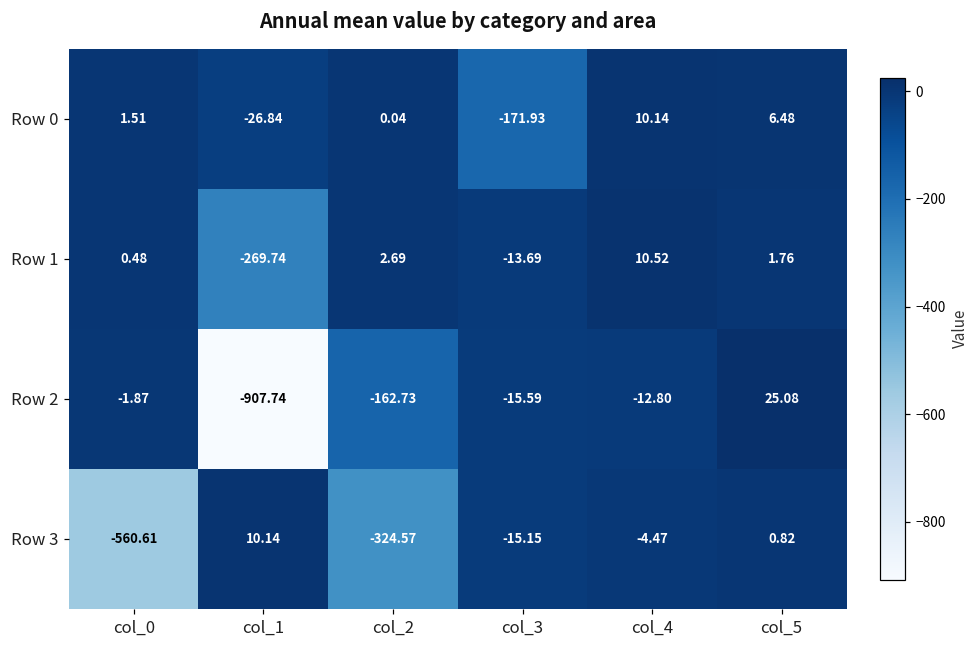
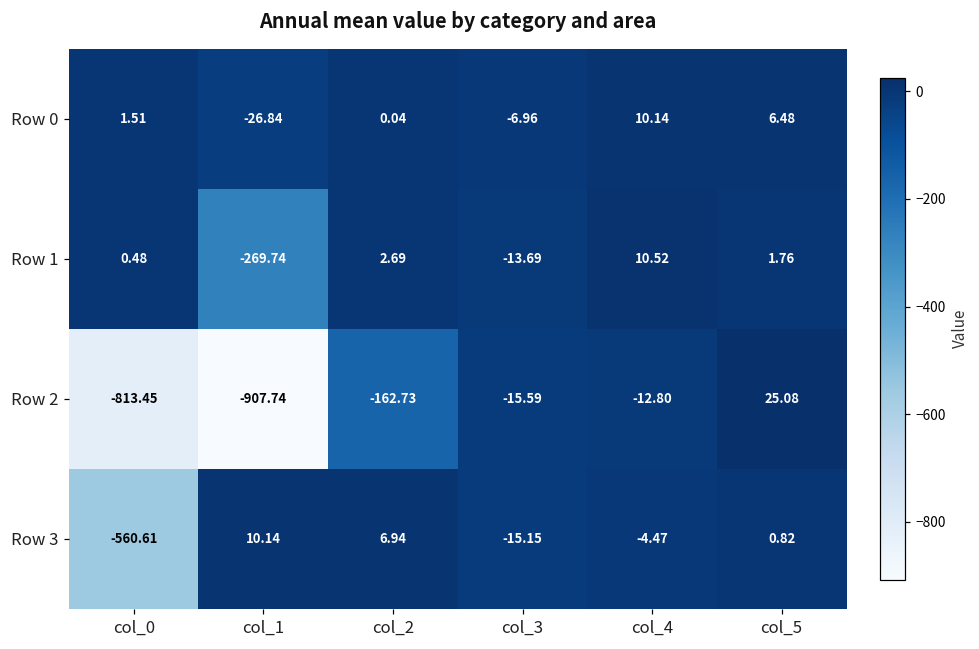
  {
    "Row 0": {
      "col_0": 1.51,
      "col_1": -26.84,
      "col_2": 0.04,
-     "col_3": -171.93,
+     "col_3": -6.96,
      "col_4": 10.14,
      "col_5": 6.48
    },
    "Row 1": {
      "col_0": 0.48,
      "col_1": -269.74,
      "col_2": 2.69,
      "col_3": -13.69,
      "col_4": 10.52,
      "col_5": 1.76
    },
    "Row 2": {
-     "col_0": -1.87,
+     "col_0": -813.45,
      "col_1": -907.74,
      "col_2": -162.73,
      "col_3": -15.59,
      "col_4": -12.80,
      "col_5": 25.08
    },
    "Row 3": {
      "col_0": -560.61,
      "col_1": 10.14,
-     "col_2": -324.57,
+     "col_2": 6.94,
      "col_3": -15.15,
      "col_4": -4.47,
      "col_5": 0.82
    }
  }
